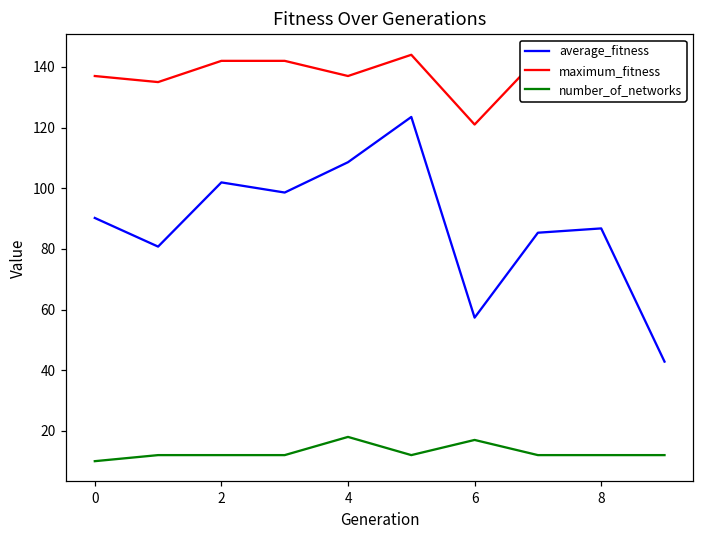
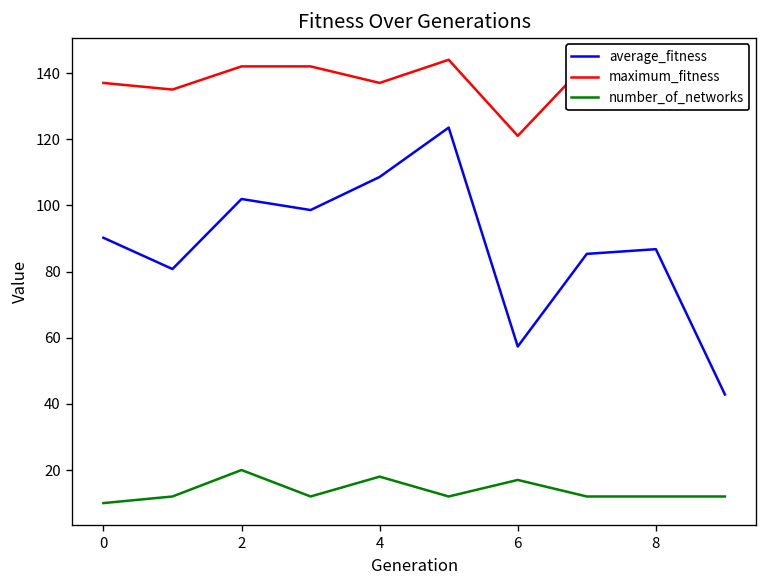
  {
    "average_fitness": {
      "0": 90,
      "2": 102,
      "4": 109,
      "6": 57,
      "8": 87
    },
    "maximum_fitness": {
      "0": 137,
      "2": 142,
      "4": 137,
      "6": 121
    },
    "number_of_networks": {
      "0": 10,
-     "2": 12,
+     "2": 20,
      "4": 18,
      "6": 17,
      "8": 12
    }
  }
